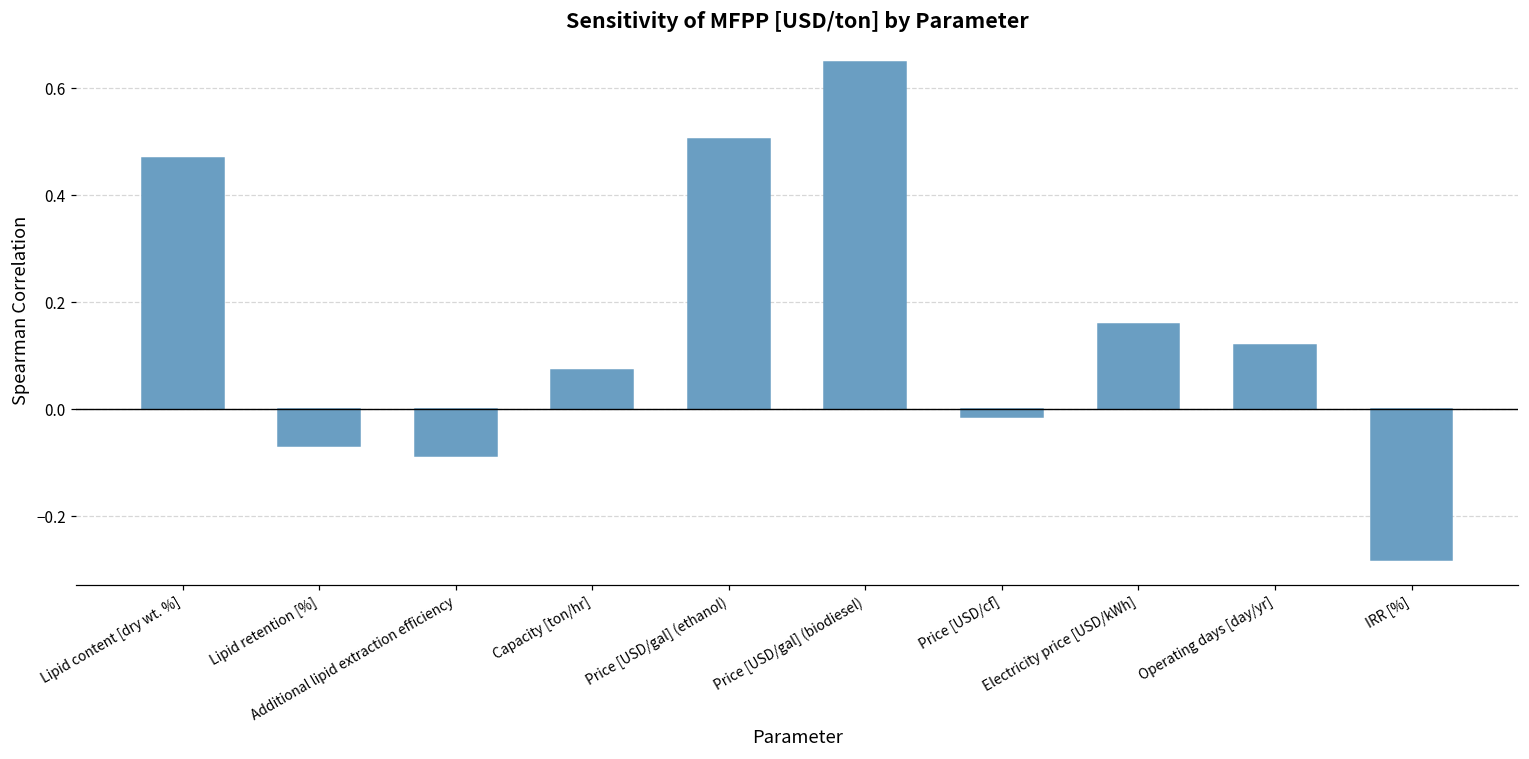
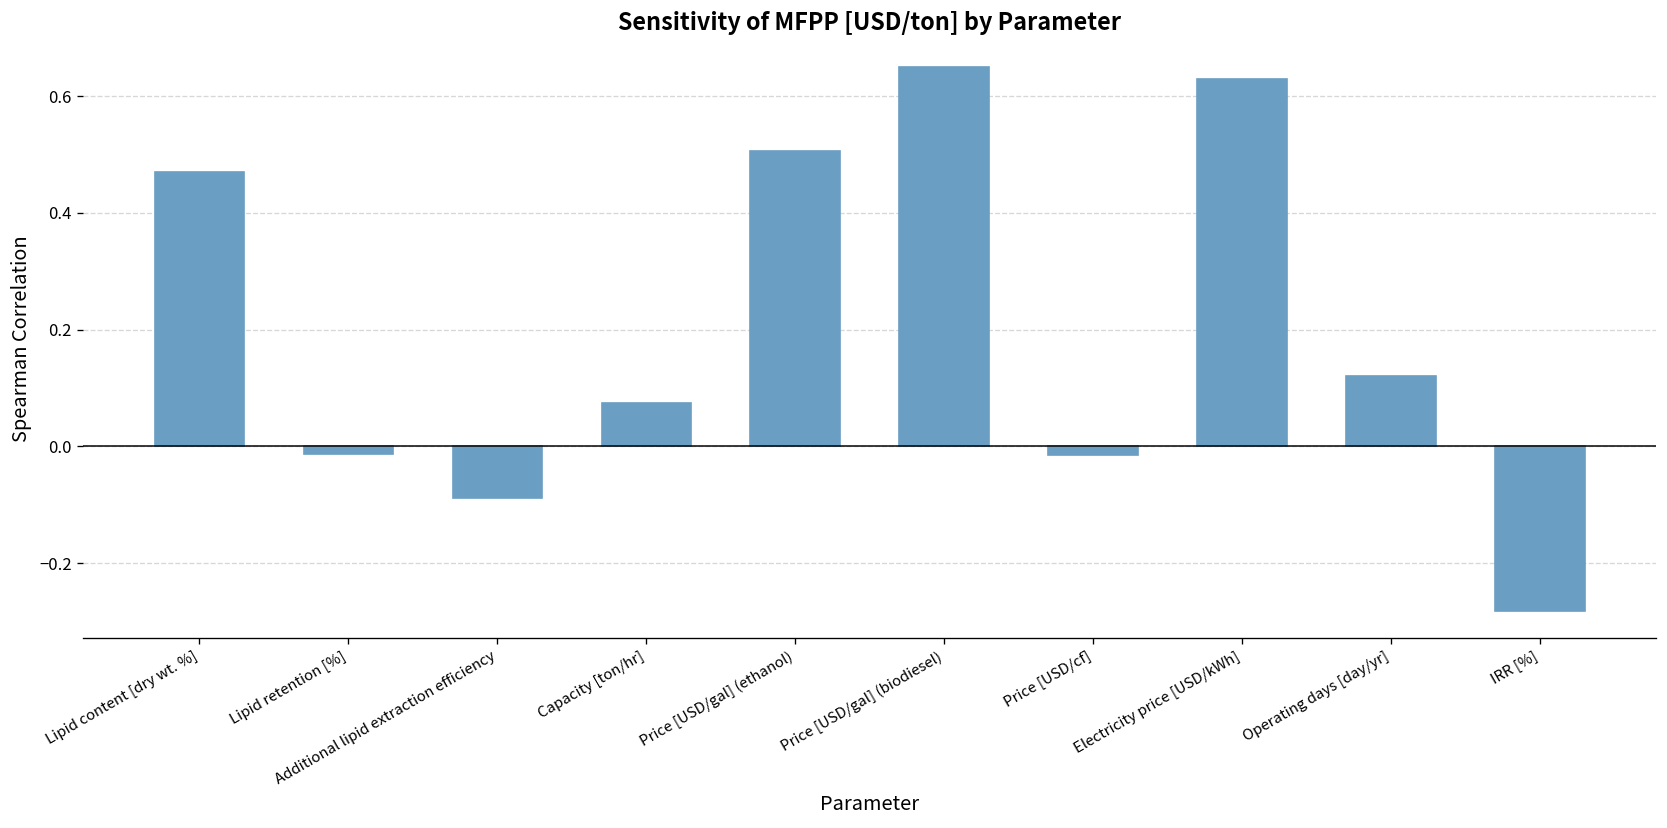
  {
    "Lipid content [dry wt. %]": 0.47,
-   "Lipid retention [%]": -0.07,
+   "Lipid retention [%]": -0.01,
    "Additional lipid extraction efficiency": -0.09,
    "Capacity [ton/hr]": 0.07,
    "Price [USD/gal] (ethanol)": 0.51,
    "Price [USD/gal] (biodiesel)": 0.65,
    "Price [USD/cf]": -0.01,
-   "Electricity price [USD/kWh]": 0.16,
+   "Electricity price [USD/kWh]": 0.63,
    "Operating days [day/yr]": 0.12,
    "IRR [%]": -0.28
  }
